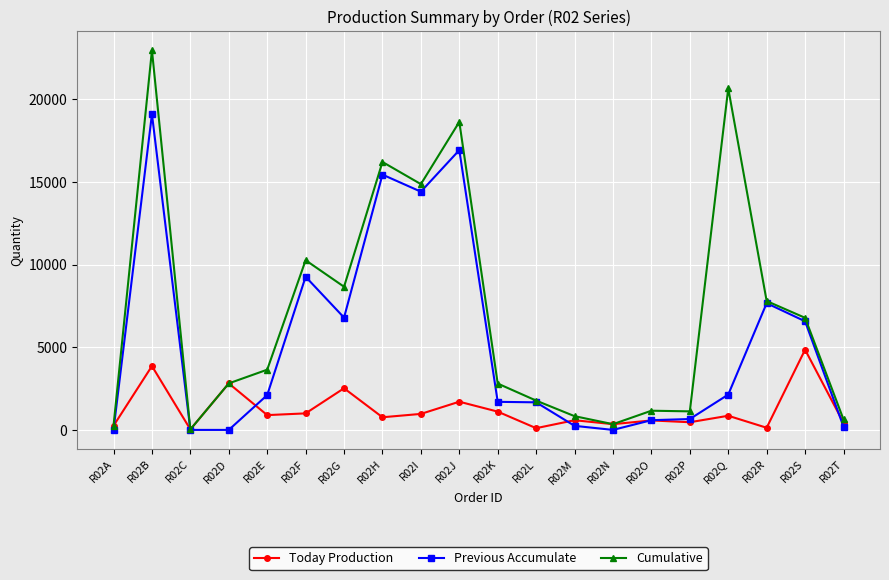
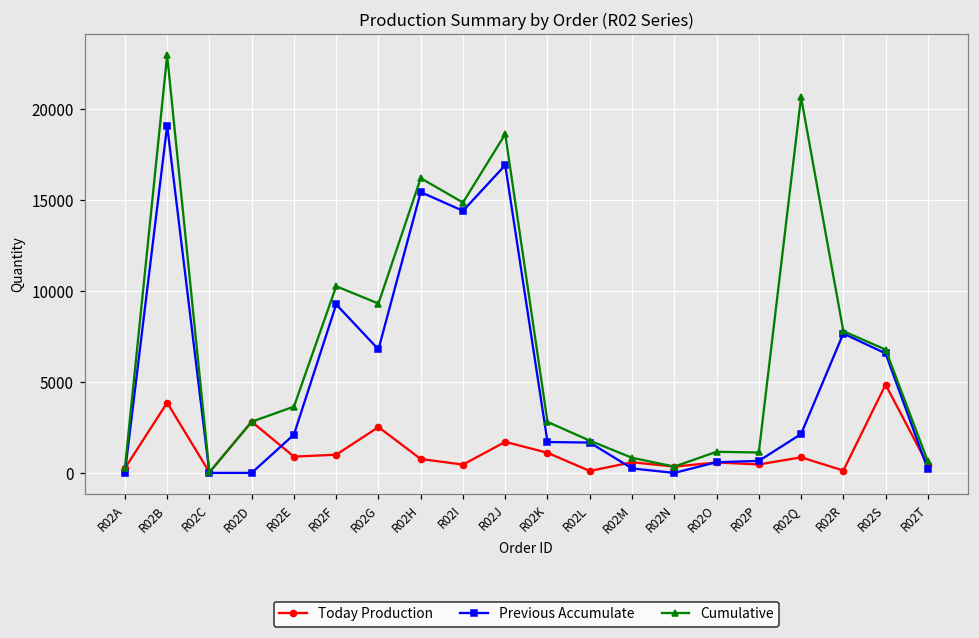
  {
    "Today Production": {
      "R02B": 3900,
      "R02E": 900,
      "R02F": 1000,
      "R02G": 2500,
      "R02H": 800,
-     "R02I": 1000,
+     "R02I": 500,
      "R02J": 1700,
      "R02K": 1100,
      "R02L": 100,
      "R02M": 600,
      "R02P": 500,
      "R02Q": 900,
      "R02R": 100,
      "R02S": 4900,
      "R02T": 400
    },
    "Previous Accumulate": {
      "R02A": 0,
      "R02B": 19100,
      "R02D": 0,
      "R02E": 2100,
      "R02F": 9300,
      "R02G": 6800,
      "R02H": 15400,
      "R02I": 14400,
      "R02J": 16900,
      "R02K": 1700,
      "R02M": 200,
      "R02N": 0,
      "R02P": 700,
      "R02Q": 2100,
      "R02S": 6600,
      "R02T": 200
    },
    "Cumulative": {
      "R02B": 23000,
      "R02E": 3600,
      "R02F": 10300,
-     "R02G": 8700,
+     "R02G": 9300,
      "R02H": 16200,
      "R02I": 14900,
      "R02J": 18600,
      "R02K": 2800,
      "R02M": 800,
      "R02O": 1200,
      "R02P": 1100,
      "R02Q": 20700,
      "R02S": 6800,
      "R02T": 600
    }
  }
